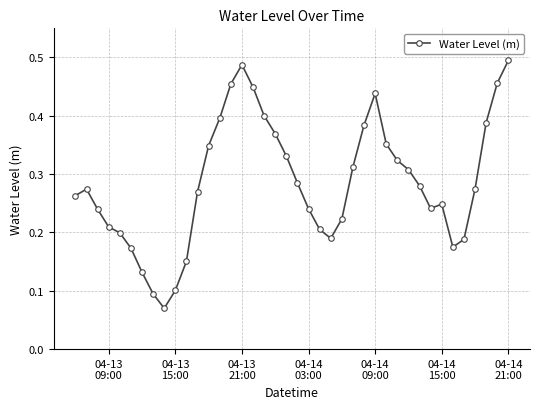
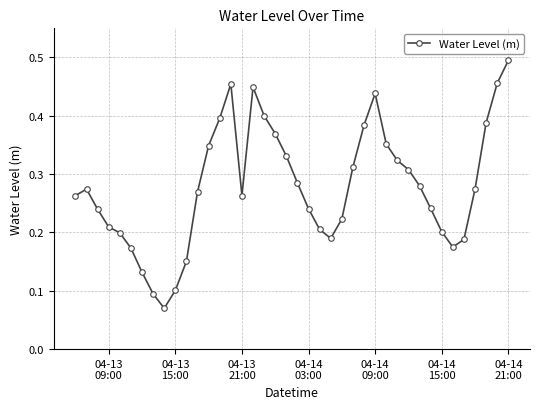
  {
    "04-13 09:00": 0.21,
    "04-13 15:00": 0.10,
-   "04-13 21:00": 0.49,
+   "04-13 21:00": 0.26,
    "04-14 03:00": 0.24,
    "04-14 09:00": 0.44,
-   "04-14 15:00": 0.25,
+   "04-14 15:00": 0.20,
    "04-14 21:00": 0.49
  }
